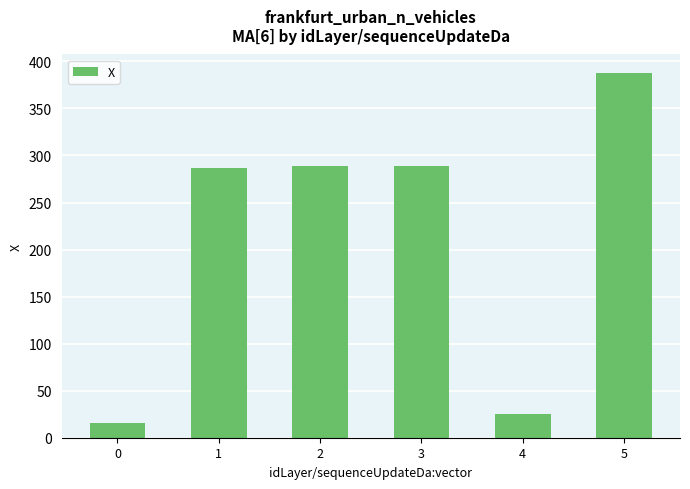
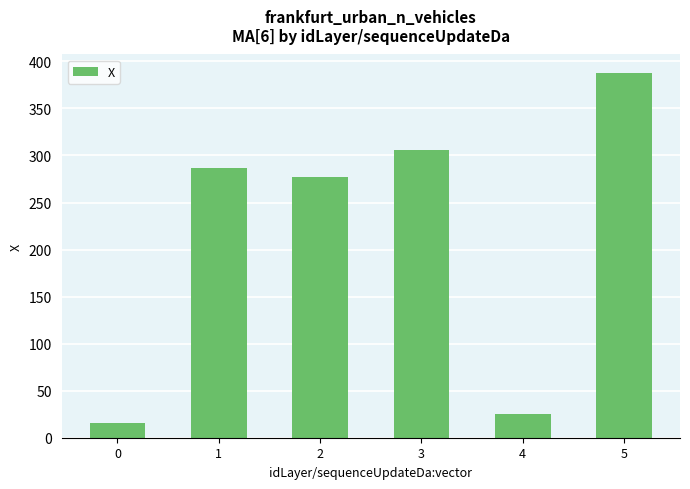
  {
    "0": 20,
    "1": 290,
-   "2": 290,
-   "3": 290,
+   "2": 280,
+   "3": 310,
    "4": 30,
    "5": 390
  }
